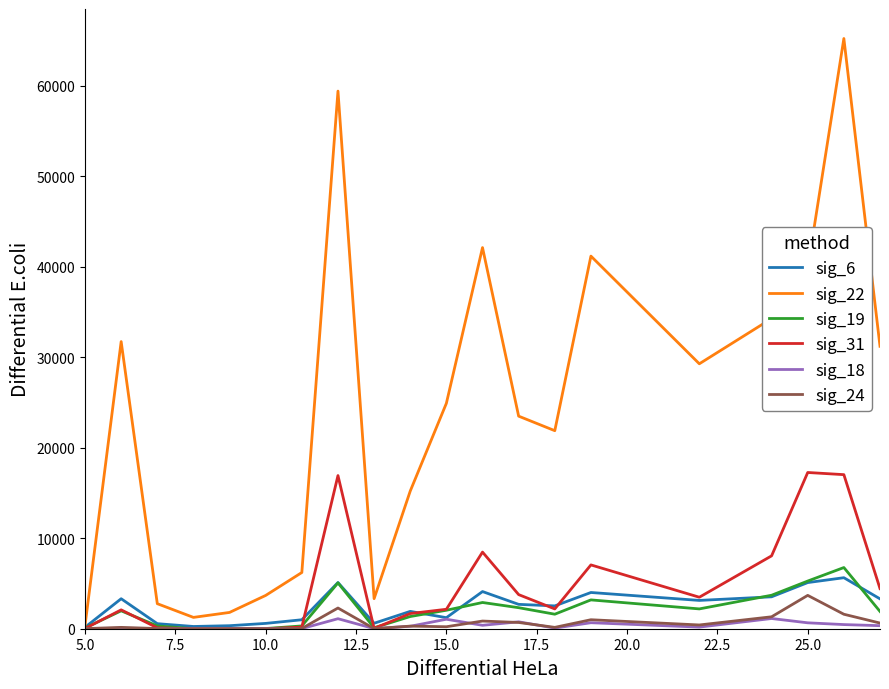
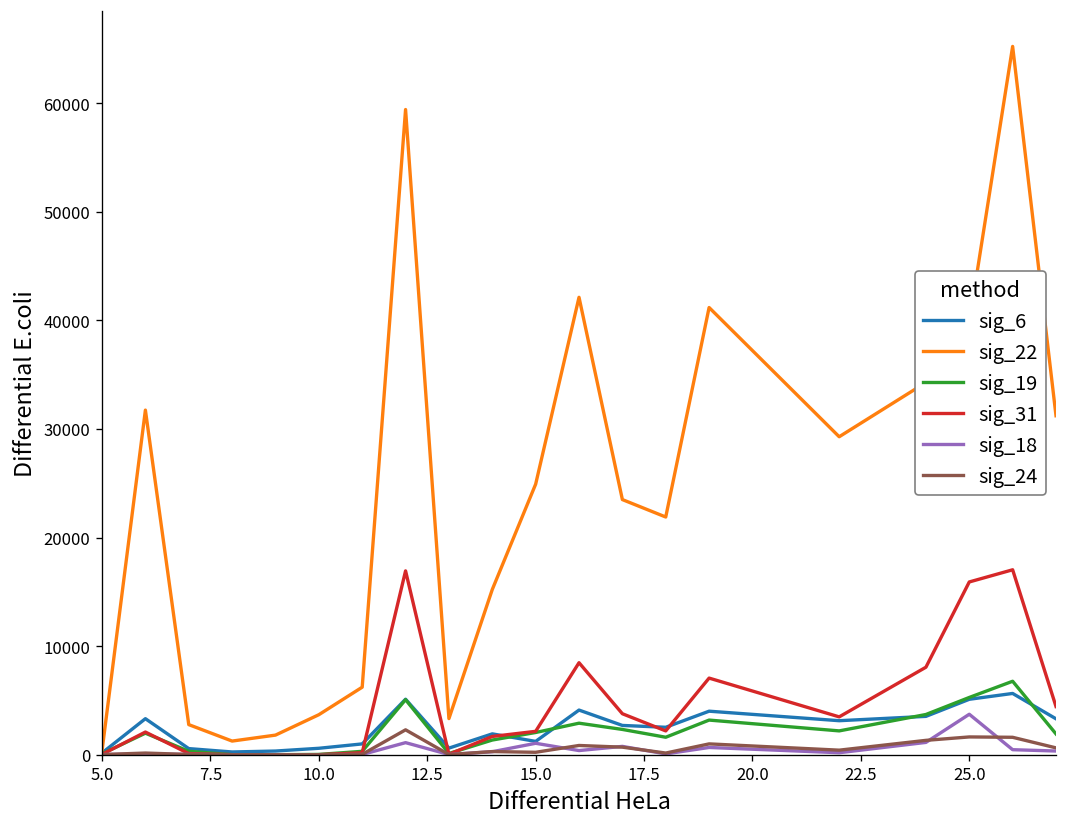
  {
    "sig_6": {
      "10.0": 1000
    },
    "sig_22": {
      "10.0": 4000,
      "15.0": 25000
    },
    "sig_31": {
-     "25.0": 17000
+     "25.0": 16000
    },
    "sig_18": {
-     "25.0": 1000
+     "25.0": 4000
    },
    "sig_24": {
      "15.0": 0,
-     "25.0": 4000
+     "25.0": 2000
    }
  }
